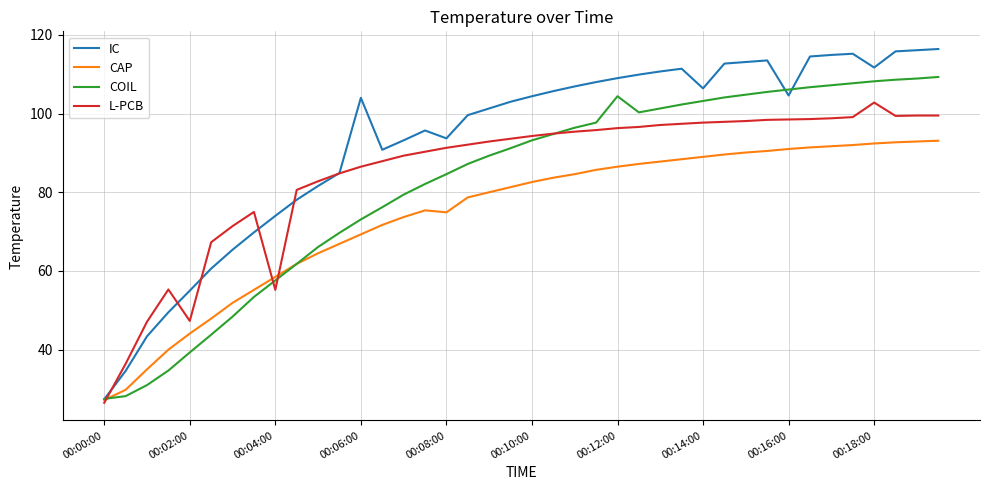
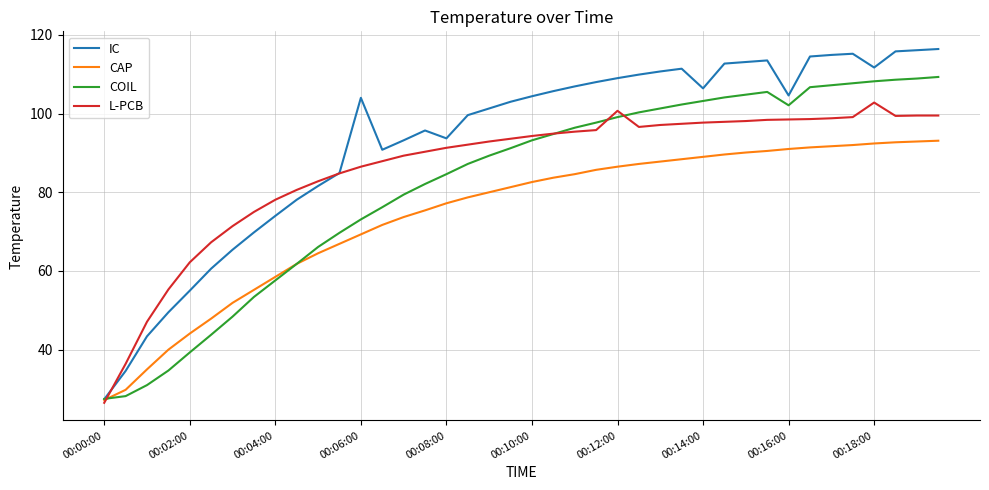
  {
    "IC": {
      "00:02:00": 55,
      "00:04:00": 74,
      "00:06:00": 104,
      "00:08:00": 94,
      "00:10:00": 104,
      "00:12:00": 109,
      "00:14:00": 106,
      "00:16:00": 105,
      "00:18:00": 112
    },
    "CAP": {
      "00:02:00": 44,
      "00:04:00": 59,
      "00:06:00": 69,
-     "00:08:00": 75,
+     "00:08:00": 77,
      "00:10:00": 83,
      "00:12:00": 87,
      "00:14:00": 89,
      "00:16:00": 91,
      "00:18:00": 92
    },
    "COIL": {
      "00:02:00": 39,
      "00:04:00": 58,
      "00:06:00": 73,
      "00:08:00": 85,
      "00:10:00": 93,
-     "00:12:00": 104,
+     "00:12:00": 99,
      "00:14:00": 103,
-     "00:16:00": 106,
+     "00:16:00": 102,
      "00:18:00": 108
    },
    "L-PCB": {
      "00:00:00": 27,
-     "00:02:00": 47,
-     "00:04:00": 55,
+     "00:02:00": 62,
+     "00:04:00": 78,
      "00:06:00": 87,
      "00:08:00": 91,
      "00:10:00": 94,
-     "00:12:00": 96,
+     "00:12:00": 101,
      "00:14:00": 98,
      "00:16:00": 99,
      "00:18:00": 103
    }
  }
